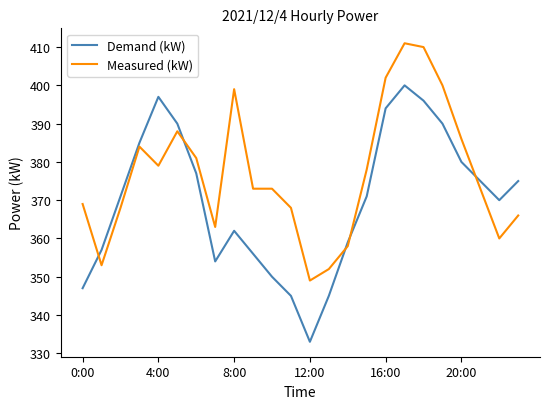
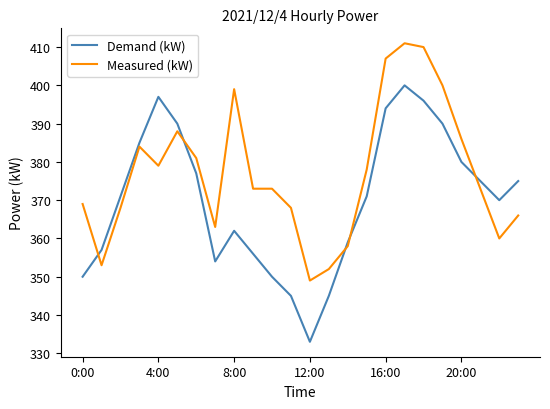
  {
    "Demand (kW)": {
-     "0:00": 347,
+     "0:00": 350,
      "4:00": 397,
      "8:00": 362,
      "12:00": 333,
      "16:00": 394,
      "20:00": 380
    },
    "Measured (kW)": {
      "0:00": 369,
      "4:00": 379,
      "8:00": 399,
      "12:00": 349,
-     "16:00": 402,
+     "16:00": 407,
      "20:00": 386
    }
  }
